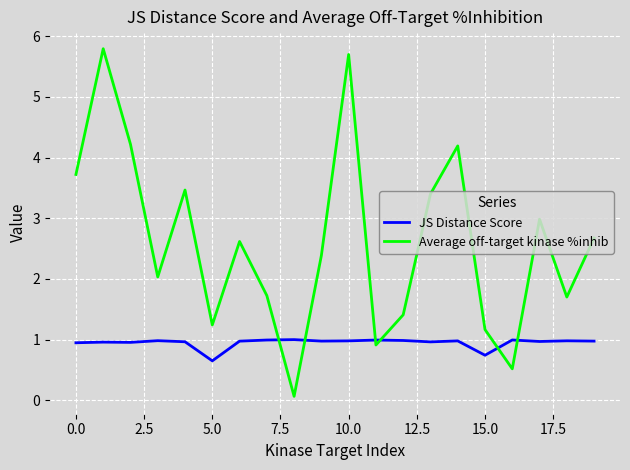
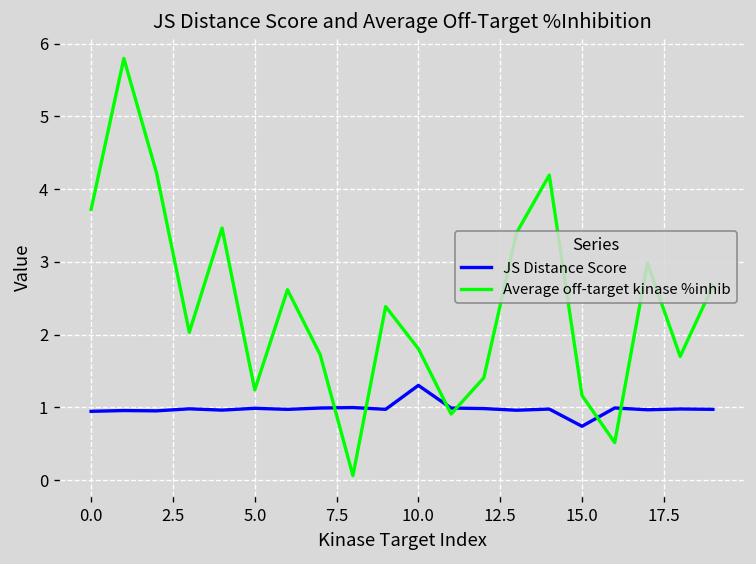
  {
    "JS Distance Score": {
      "0.0": 0.9,
-     "5.0": 0.6,
-     "10.0": 1.0,
+     "5.0": 1.0,
+     "10.0": 1.3,
      "15.0": 0.7
    },
    "Average off-target kinase %inhib": {
      "0.0": 3.7,
      "5.0": 1.2,
-     "10.0": 5.7,
+     "10.0": 1.8,
      "15.0": 1.2
    }
  }
